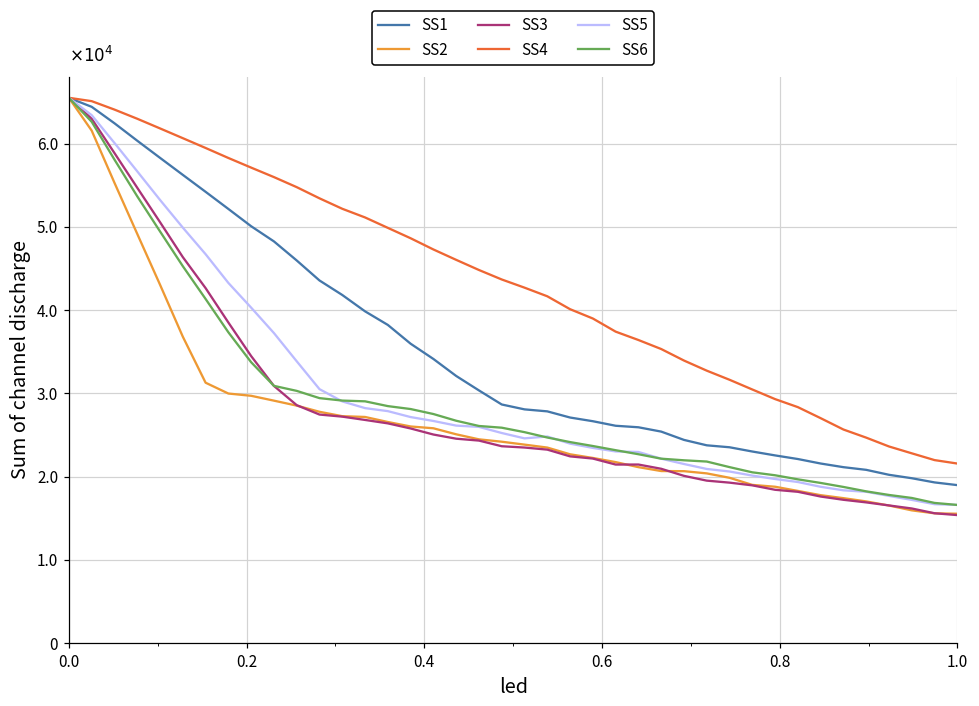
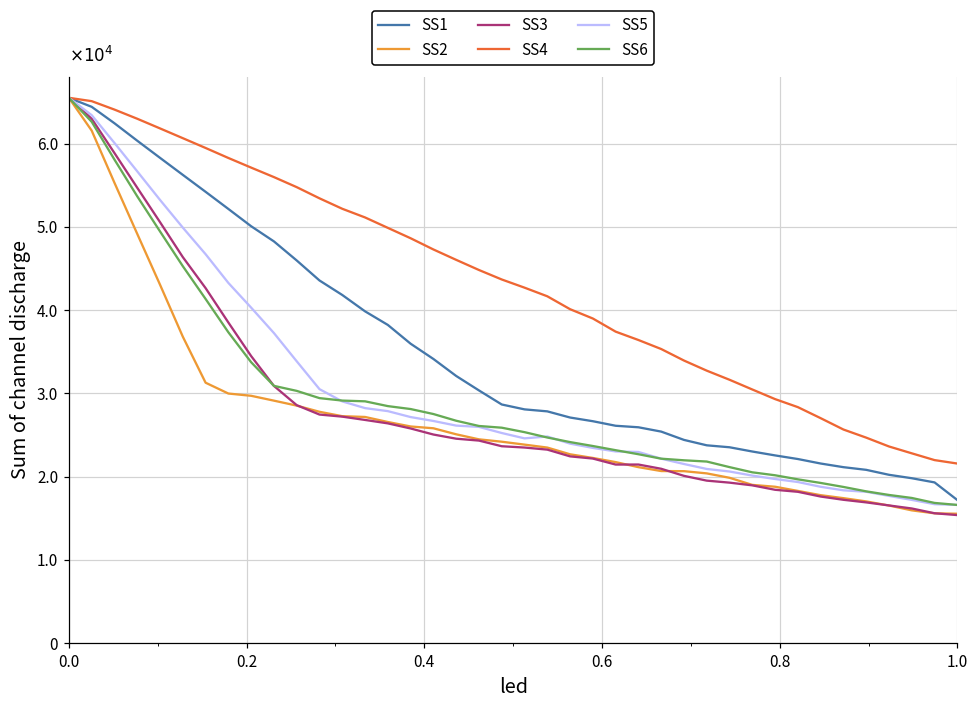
  {
    "SS1": {
-     "1.0": 1.9
+     "1.0": 1.7
    }
  }
